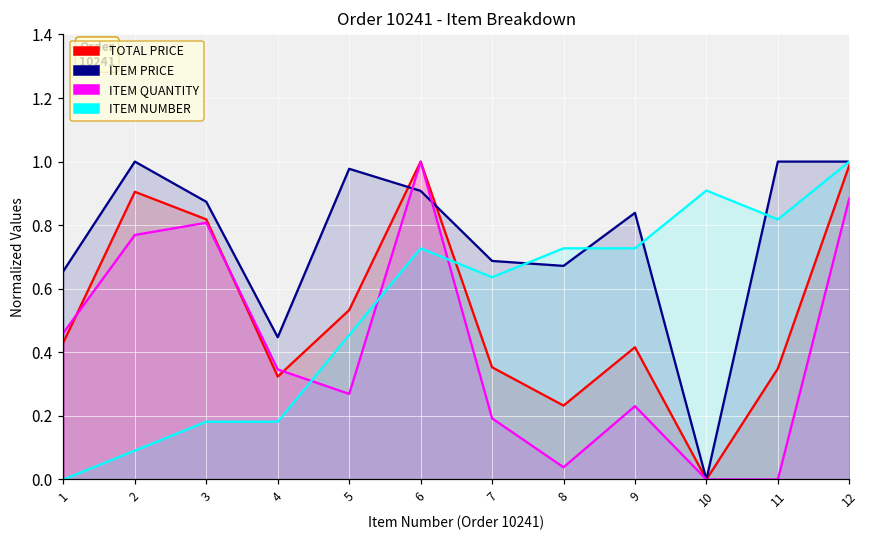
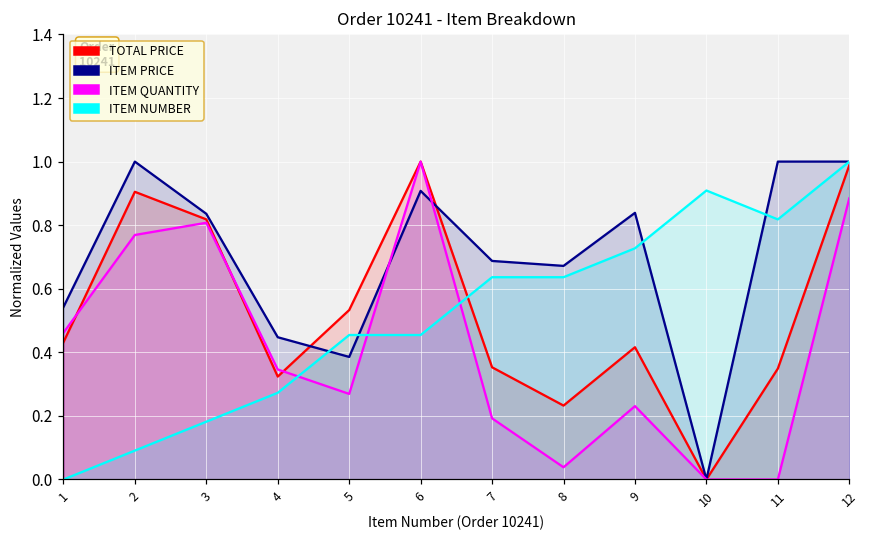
  {
    "ITEM PRICE": {
-     "1": 0.66,
+     "1": 0.54,
      "2": 1.00,
-     "3": 0.87,
+     "3": 0.84,
      "4": 0.45,
-     "5": 0.98,
+     "5": 0.39,
      "6": 0.91,
      "7": 0.69,
      "8": 0.67,
      "9": 0.84,
      "11": 1.00
    },
    "ITEM NUMBER": {
      "1": 0.00,
      "2": 0.09,
      "3": 0.18,
-     "4": 0.18,
+     "4": 0.27,
      "5": 0.45,
-     "6": 0.73,
+     "6": 0.45,
      "7": 0.64,
-     "8": 0.73,
+     "8": 0.64,
      "9": 0.73,
      "10": 0.91,
      "11": 0.82
    }
  }
